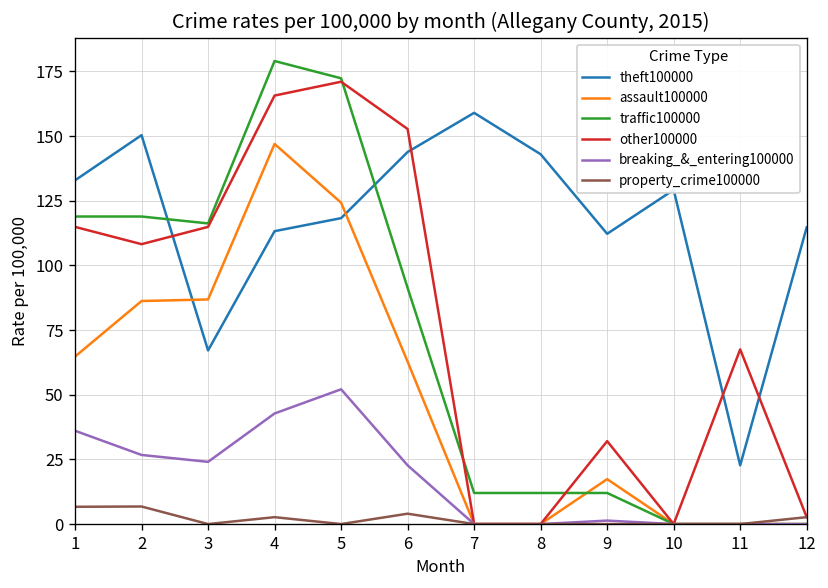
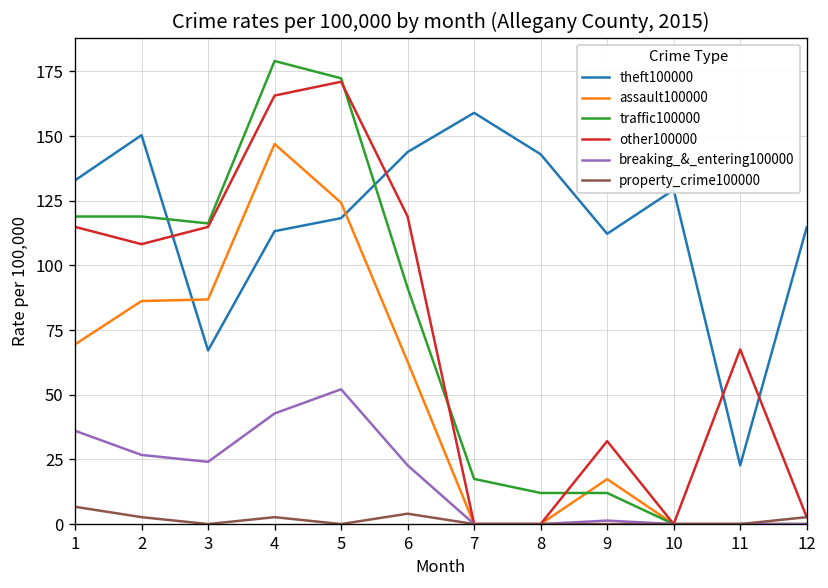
  {
    "theft100000": {
      "1": 133,
      "2": 150,
      "3": 67,
      "4": 113,
      "5": 118,
      "6": 144,
      "7": 159,
      "8": 143,
      "9": 112,
      "10": 129,
      "11": 23,
      "12": 115
    },
    "assault100000": {
-     "1": 65,
+     "1": 69,
      "2": 86,
      "3": 87,
      "4": 147,
      "5": 124,
      "6": 63,
      "9": 17
    },
    "traffic100000": {
      "1": 119,
      "2": 119,
      "3": 116,
      "4": 179,
      "5": 172,
      "6": 91,
-     "7": 12,
+     "7": 17,
      "8": 12,
      "9": 12
    },
    "other100000": {
      "1": 115,
      "2": 108,
      "3": 115,
      "4": 166,
      "5": 171,
-     "6": 153,
+     "6": 119,
      "9": 32,
      "11": 68
    },
    "breaking_&_entering100000": {
      "1": 36,
      "2": 27,
      "3": 24,
      "4": 43,
      "5": 52,
      "6": 23,
      "9": 1
    },
    "property_crime100000": {
      "1": 7,
-     "2": 7,
+     "2": 3,
      "3": 0,
      "4": 3,
      "5": 0,
      "6": 4,
      "9": 0
    }
  }
